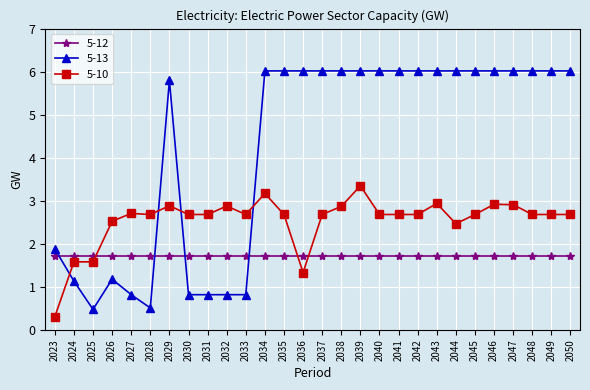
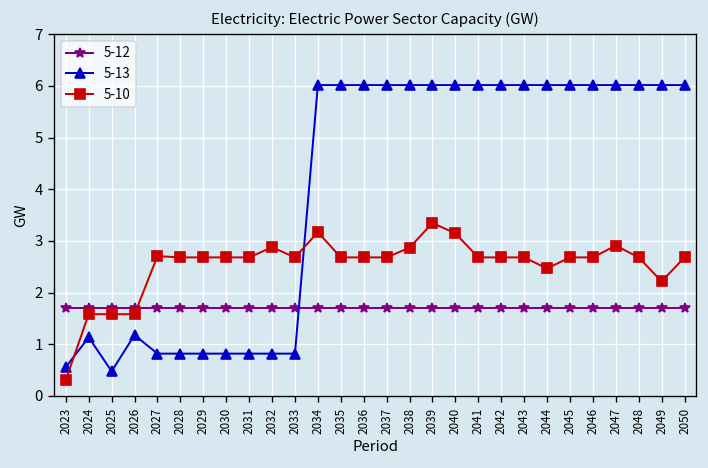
  {
    "5-12": {
      "2023": 1.7,
      "2024": 1.7,
      "2025": 1.7,
      "2026": 1.7,
      "2027": 1.7,
      "2028": 1.7,
      "2029": 1.7,
      "2030": 1.7,
      "2031": 1.7,
      "2032": 1.7,
      "2033": 1.7,
      "2034": 1.7,
      "2035": 1.7,
      "2036": 1.7,
      "2037": 1.7,
      "2038": 1.7,
      "2039": 1.7,
      "2040": 1.7,
      "2041": 1.7,
      "2042": 1.7,
      "2043": 1.7,
      "2044": 1.7,
      "2045": 1.7,
      "2046": 1.7,
      "2047": 1.7,
      "2048": 1.7,
      "2049": 1.7,
      "2050": 1.7
    },
    "5-13": {
-     "2023": 1.9,
+     "2023": 0.6,
      "2024": 1.1,
      "2025": 0.5,
      "2026": 1.2,
      "2027": 0.8,
-     "2028": 0.5,
-     "2029": 5.8,
+     "2028": 0.8,
+     "2029": 0.8,
      "2030": 0.8,
      "2031": 0.8,
      "2032": 0.8,
      "2033": 0.8,
      "2034": 6.0,
      "2035": 6.0,
      "2036": 6.0,
      "2037": 6.0,
      "2038": 6.0,
      "2039": 6.0,
      "2040": 6.0,
      "2041": 6.0,
      "2042": 6.0,
      "2043": 6.0,
      "2044": 6.0,
      "2045": 6.0,
      "2046": 6.0,
      "2047": 6.0,
      "2048": 6.0,
      "2049": 6.0,
      "2050": 6.0
    },
    "5-10": {
      "2023": 0.3,
      "2024": 1.6,
      "2025": 1.6,
-     "2026": 2.5,
+     "2026": 1.6,
      "2027": 2.7,
      "2028": 2.7,
-     "2029": 2.9,
+     "2029": 2.7,
      "2030": 2.7,
      "2031": 2.7,
      "2032": 2.9,
      "2033": 2.7,
      "2034": 3.2,
      "2035": 2.7,
-     "2036": 1.3,
+     "2036": 2.7,
      "2037": 2.7,
      "2038": 2.9,
      "2039": 3.3,
-     "2040": 2.7,
+     "2040": 3.1,
      "2041": 2.7,
      "2042": 2.7,
-     "2043": 2.9,
+     "2043": 2.7,
      "2044": 2.5,
      "2045": 2.7,
-     "2046": 2.9,
+     "2046": 2.7,
      "2047": 2.9,
      "2048": 2.7,
-     "2049": 2.7,
+     "2049": 2.2,
      "2050": 2.7
    }
  }
